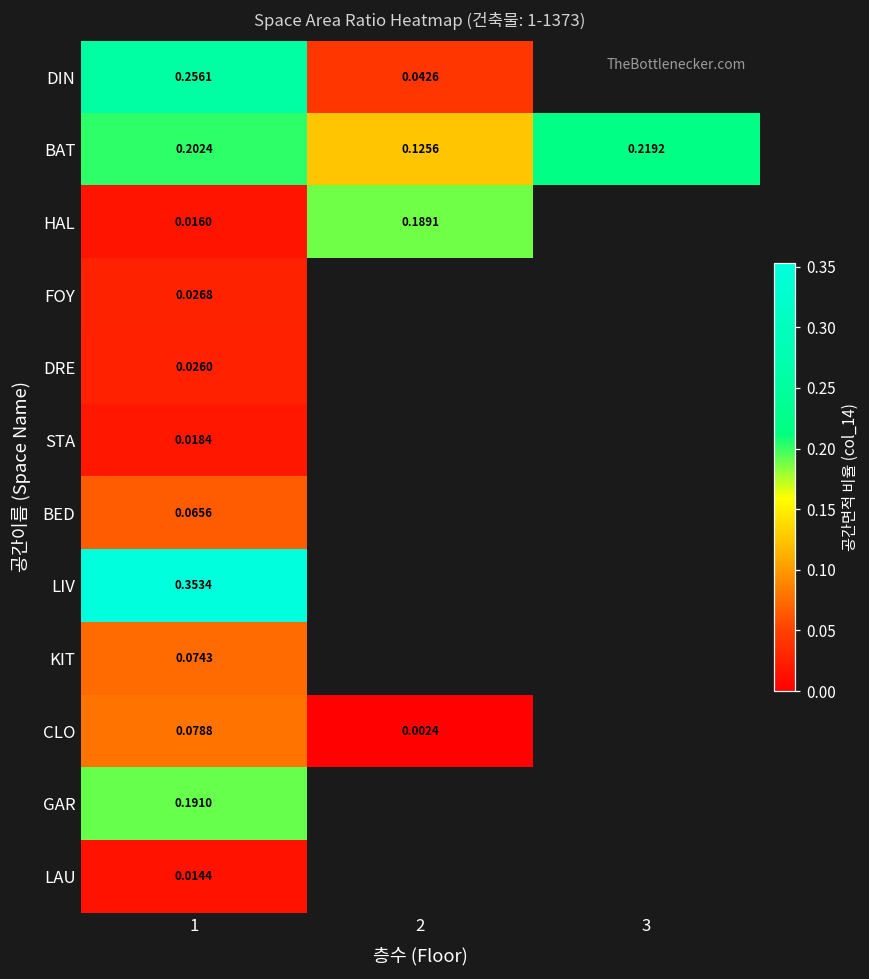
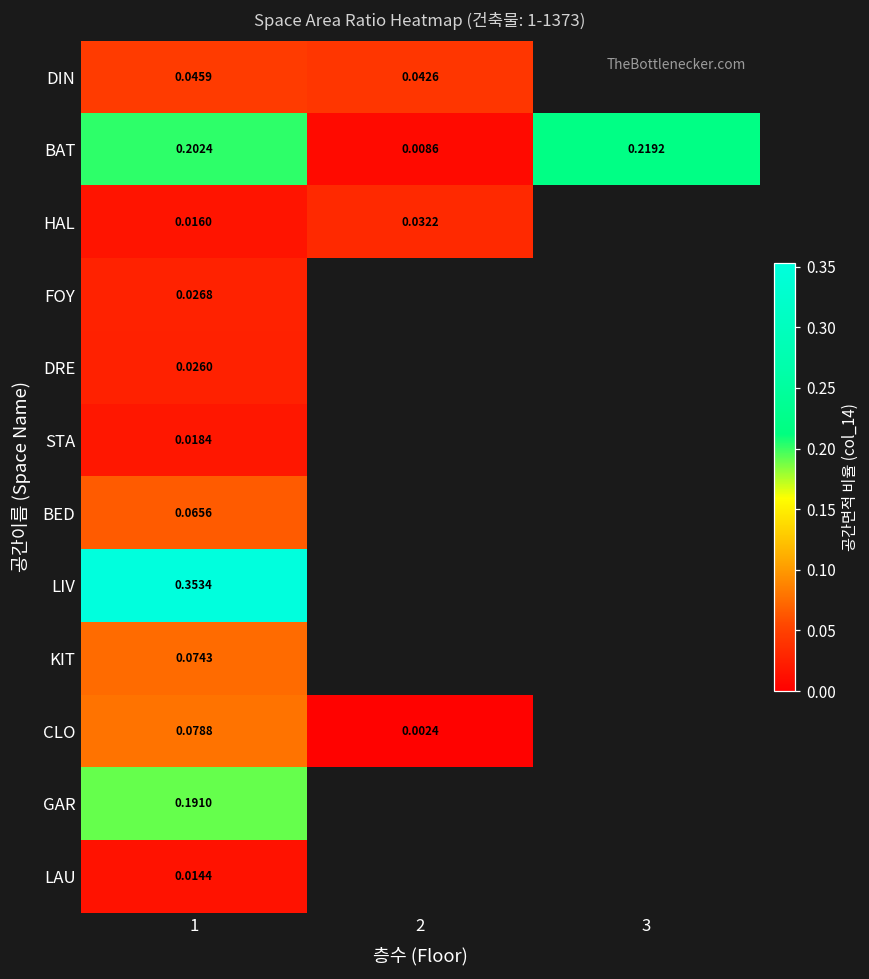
  {
    "DIN": {
-     "1": 0.2561,
+     "1": 0.0459,
      "2": 0.0426
    },
    "BAT": {
      "1": 0.2024,
-     "2": 0.1256,
+     "2": 0.0086,
      "3": 0.2192
    },
    "HAL": {
      "1": 0.0160,
-     "2": 0.1891
+     "2": 0.0322
    },
    "FOY": {
      "1": 0.0268
    },
    "DRE": {
      "1": 0.0260
    },
    "STA": {
      "1": 0.0184
    },
    "BED": {
      "1": 0.0656
    },
    "LIV": {
      "1": 0.3534
    },
    "KIT": {
      "1": 0.0743
    },
    "CLO": {
      "1": 0.0788,
      "2": 0.0024
    },
    "GAR": {
      "1": 0.1910
    },
    "LAU": {
      "1": 0.0144
    }
  }
